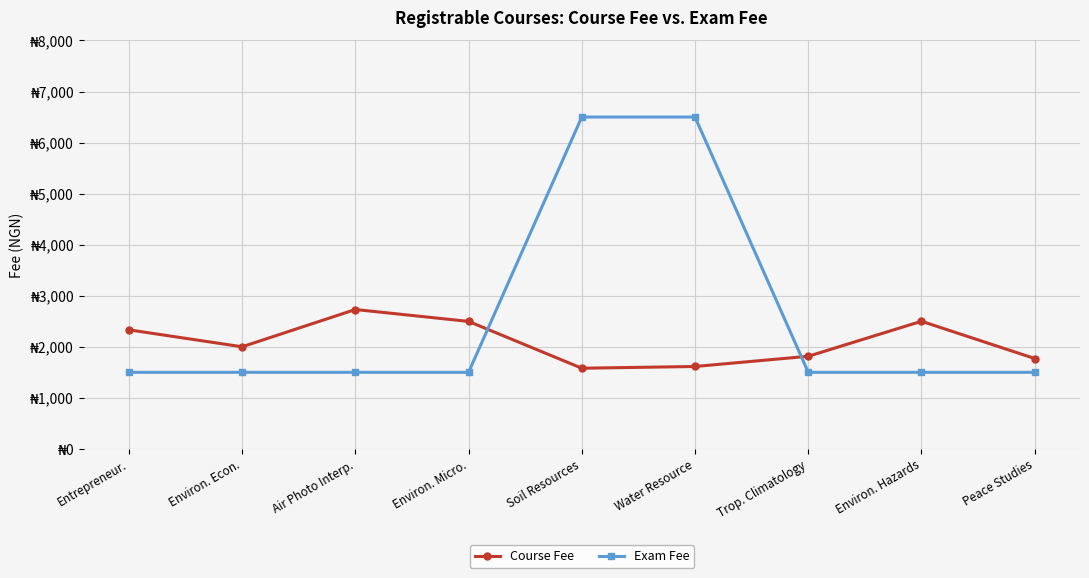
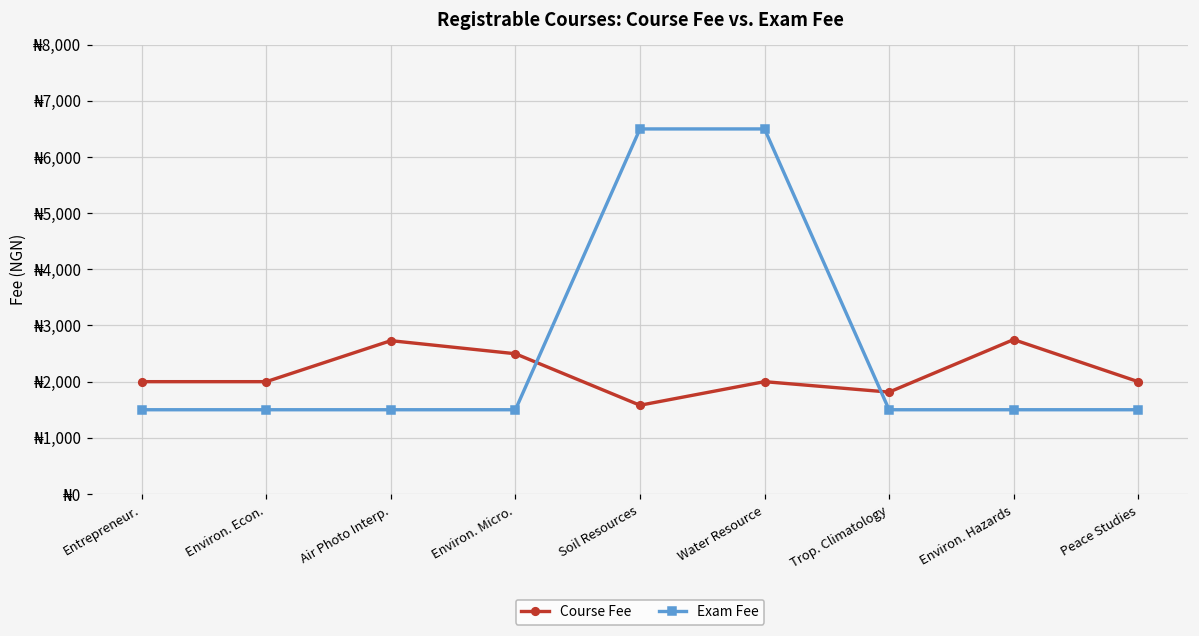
  {
    "Course Fee": {
-     "Entrepreneur.": "₦2,300",
+     "Entrepreneur.": "₦2,000",
      "Environ. Econ.": "₦2,000",
      "Air Photo Interp.": "₦2,700",
      "Environ. Micro.": "₦2,500",
      "Soil Resources": "₦1,600",
-     "Water Resource": "₦1,600",
+     "Water Resource": "₦2,000",
      "Trop. Climatology": "₦1,800",
-     "Environ. Hazards": "₦2,500",
-     "Peace Studies": "₦1,800"
+     "Environ. Hazards": "₦2,700",
+     "Peace Studies": "₦2,000"
    },
    "Exam Fee": {
      "Entrepreneur.": "₦1,500",
      "Environ. Econ.": "₦1,500",
      "Air Photo Interp.": "₦1,500",
      "Environ. Micro.": "₦1,500",
      "Soil Resources": "₦6,500",
      "Water Resource": "₦6,500",
      "Trop. Climatology": "₦1,500",
      "Environ. Hazards": "₦1,500",
      "Peace Studies": "₦1,500"
    }
  }
